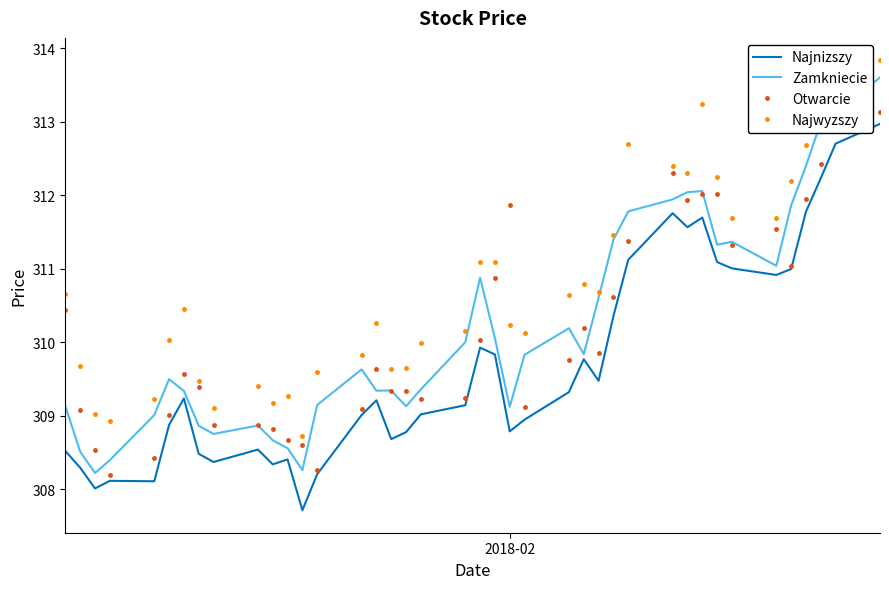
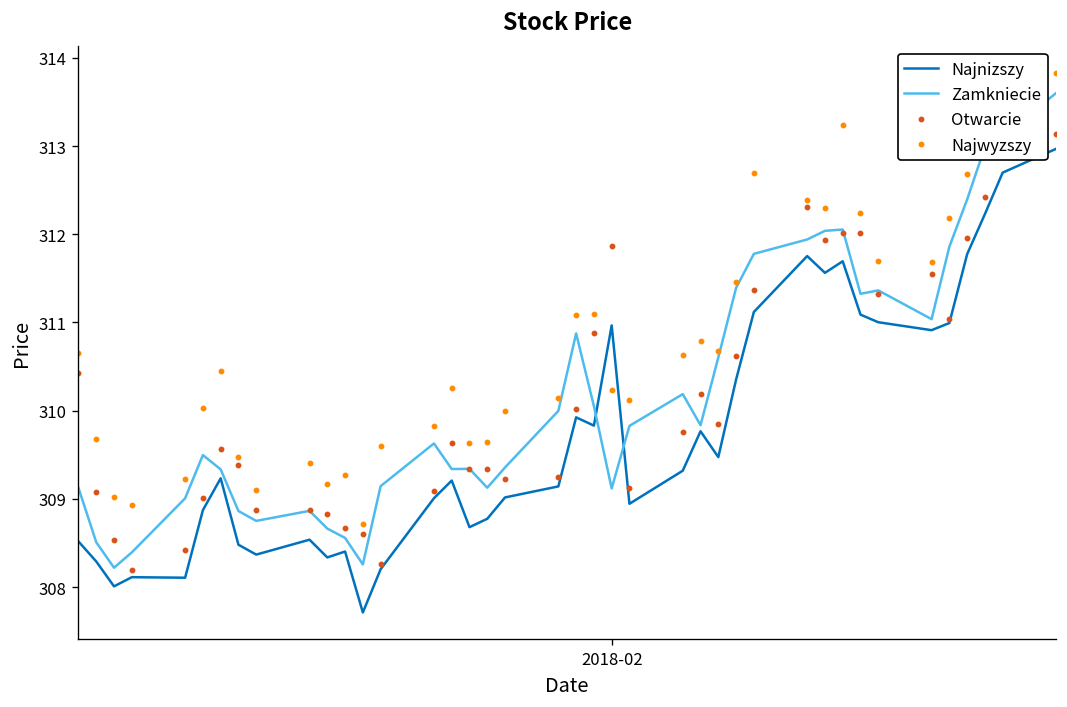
  {
    "Najnizszy": {
-     "2018-02": 308.8
+     "2018-02": 311.0
    },
    "Zamkniecie": {
      "2018-02": 309.1
    },
    "Otwarcie": {
      "2018-02": 311.9
    },
    "Najwyzszy": {
      "2018-02": 310.2
    }
  }
